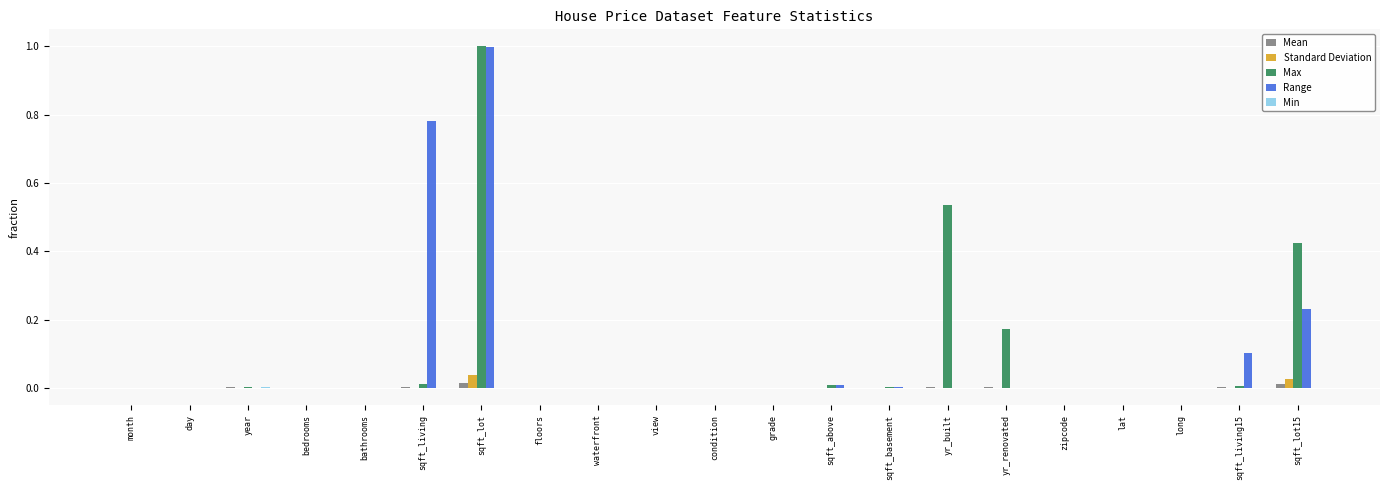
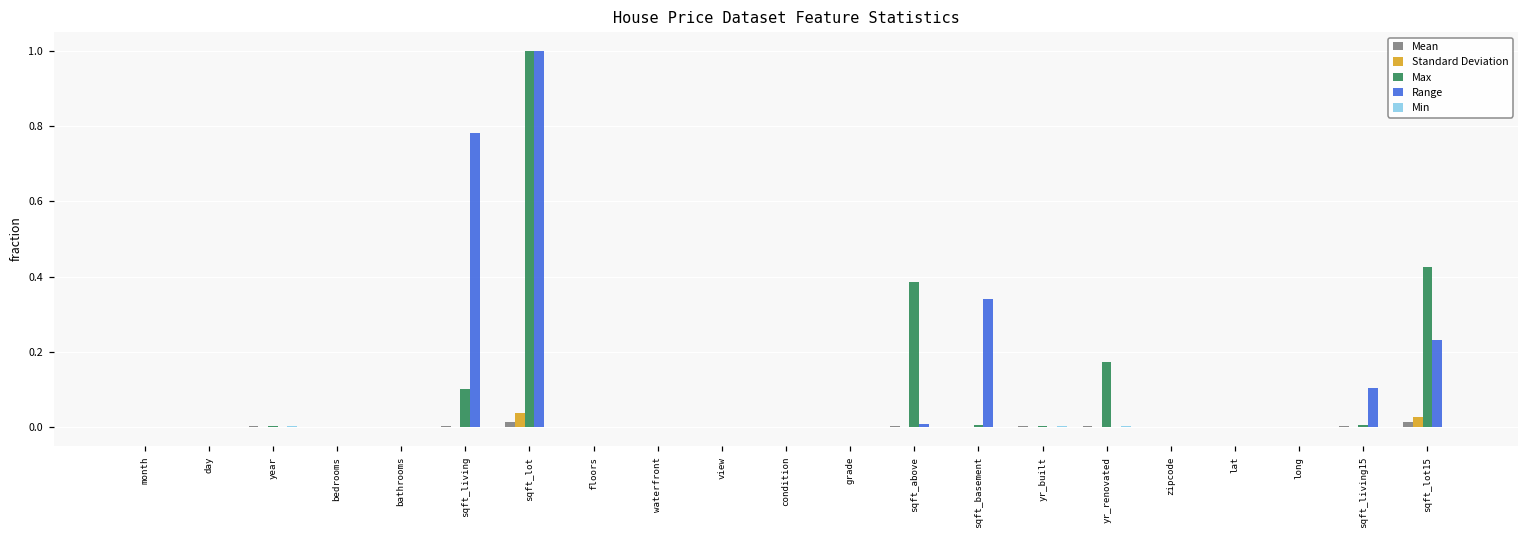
  {
    "Mean": {
      "sqft_lot": 0.01,
      "sqft_lot15": 0.01
    },
    "Standard Deviation": {
      "sqft_lot": 0.04,
      "sqft_lot15": 0.03
    },
    "Max": {
-     "sqft_living": 0.01,
+     "sqft_living": 0.10,
      "sqft_lot": 1.00,
-     "sqft_above": 0.01,
-     "yr_built": 0.54,
+     "sqft_above": 0.39,
+     "yr_built": 0.00,
      "yr_renovated": 0.17,
      "sqft_lot15": 0.42
    },
    "Range": {
      "sqft_living": 0.78,
      "sqft_lot": 1.00,
      "sqft_above": 0.01,
-     "sqft_basement": 0.00,
+     "sqft_basement": 0.34,
      "sqft_living15": 0.10,
      "sqft_lot15": 0.23
    },
    "Min": {
      "waterfront": 0.00,
      "view": 0.00,
      "sqft_basement": 0.00,
      "zipcode": 0.00
    }
  }
